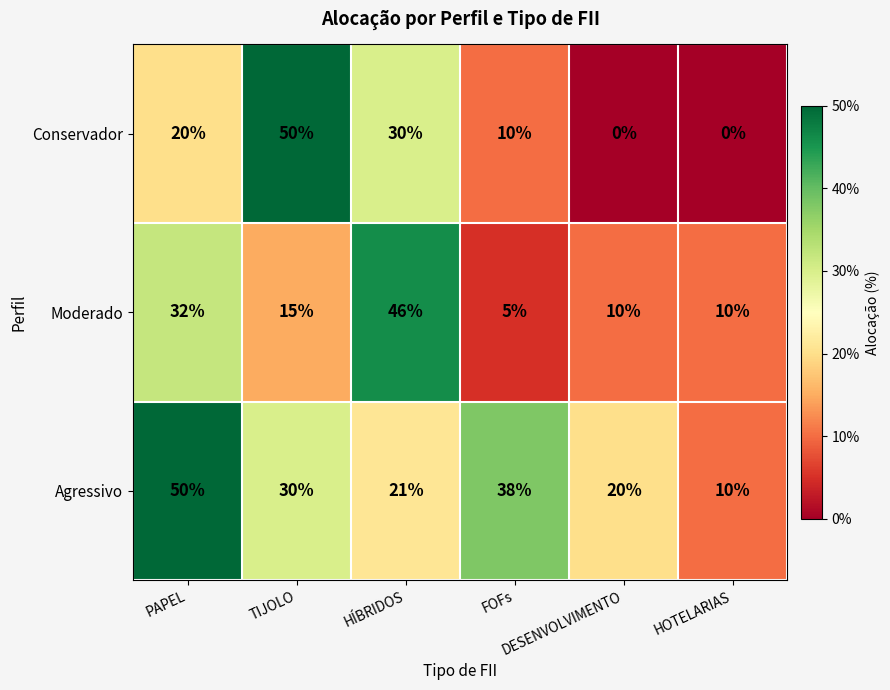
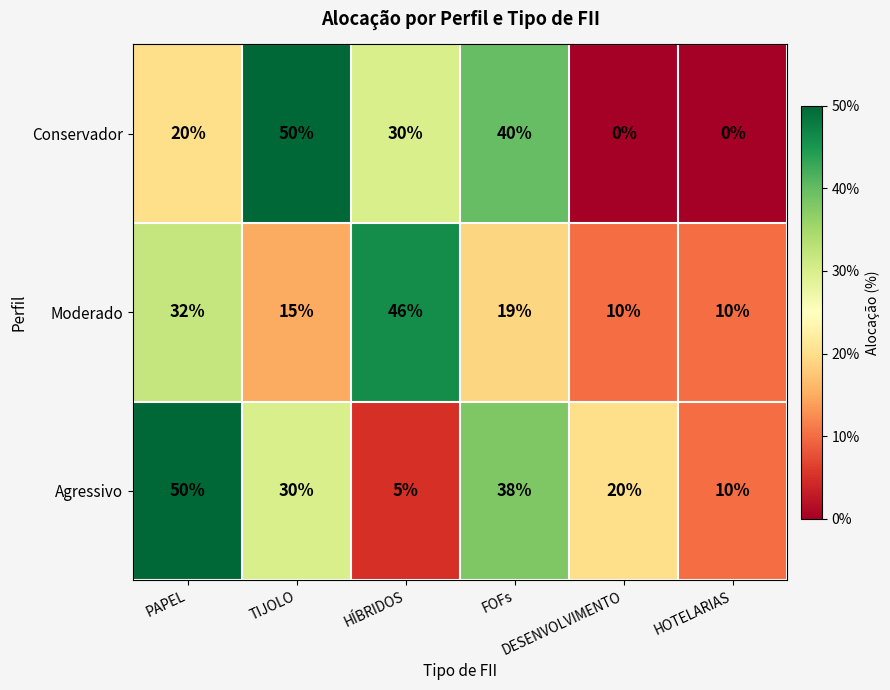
  {
    "Conservador": {
      "PAPEL": "20%",
      "TIJOLO": "50%",
      "HÍBRIDOS": "30%",
-     "FOFs": "10%",
+     "FOFs": "40%",
      "DESENVOLVIMENTO": "0%",
      "HOTELARIAS": "0%"
    },
    "Moderado": {
      "PAPEL": "32%",
      "TIJOLO": "15%",
      "HÍBRIDOS": "46%",
-     "FOFs": "5%",
+     "FOFs": "19%",
      "DESENVOLVIMENTO": "10%",
      "HOTELARIAS": "10%"
    },
    "Agressivo": {
      "PAPEL": "50%",
      "TIJOLO": "30%",
-     "HÍBRIDOS": "21%",
+     "HÍBRIDOS": "5%",
      "FOFs": "38%",
      "DESENVOLVIMENTO": "20%",
      "HOTELARIAS": "10%"
    }
  }
